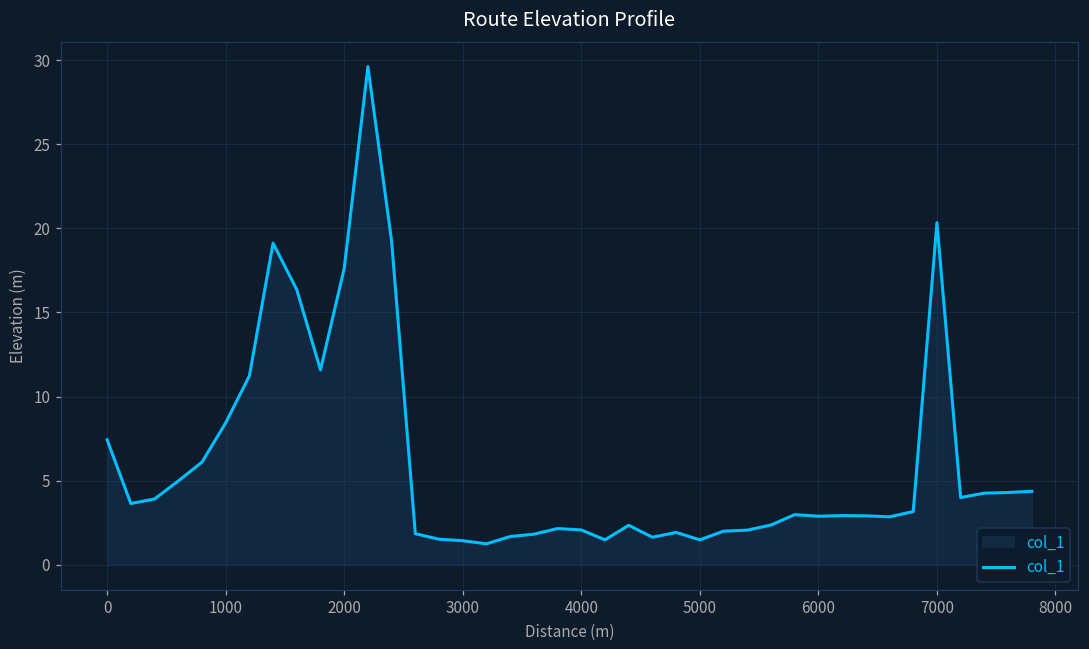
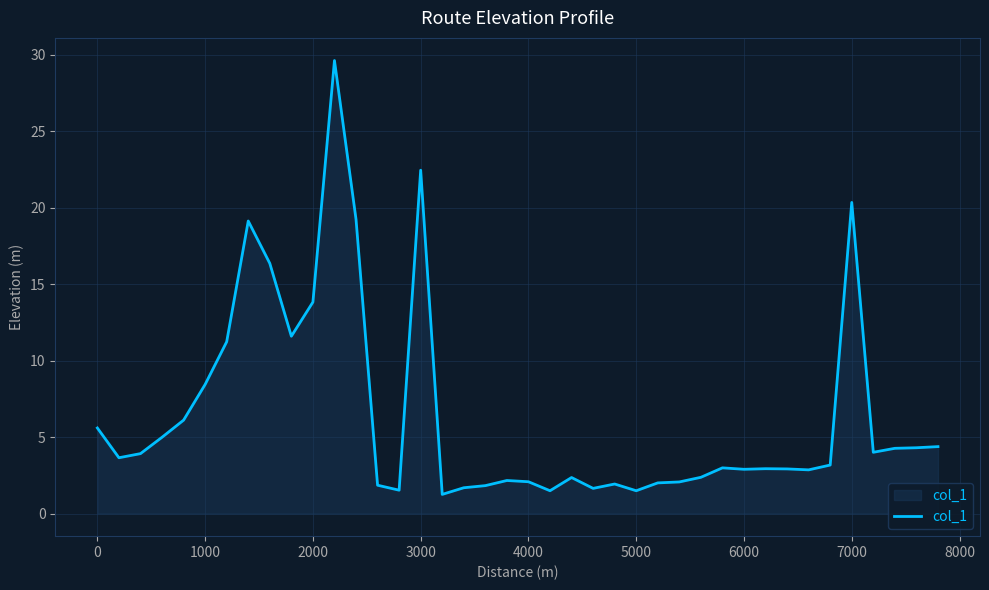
  {
-   "0": 7.4,
+   "0": 5.6,
    "1000": 8.4,
-   "2000": 17.6,
-   "3000": 1.4,
+   "2000": 13.8,
+   "3000": 22.4,
    "4000": 2.1,
    "5000": 1.5,
    "6000": 2.9,
    "7000": 20.3
  }
